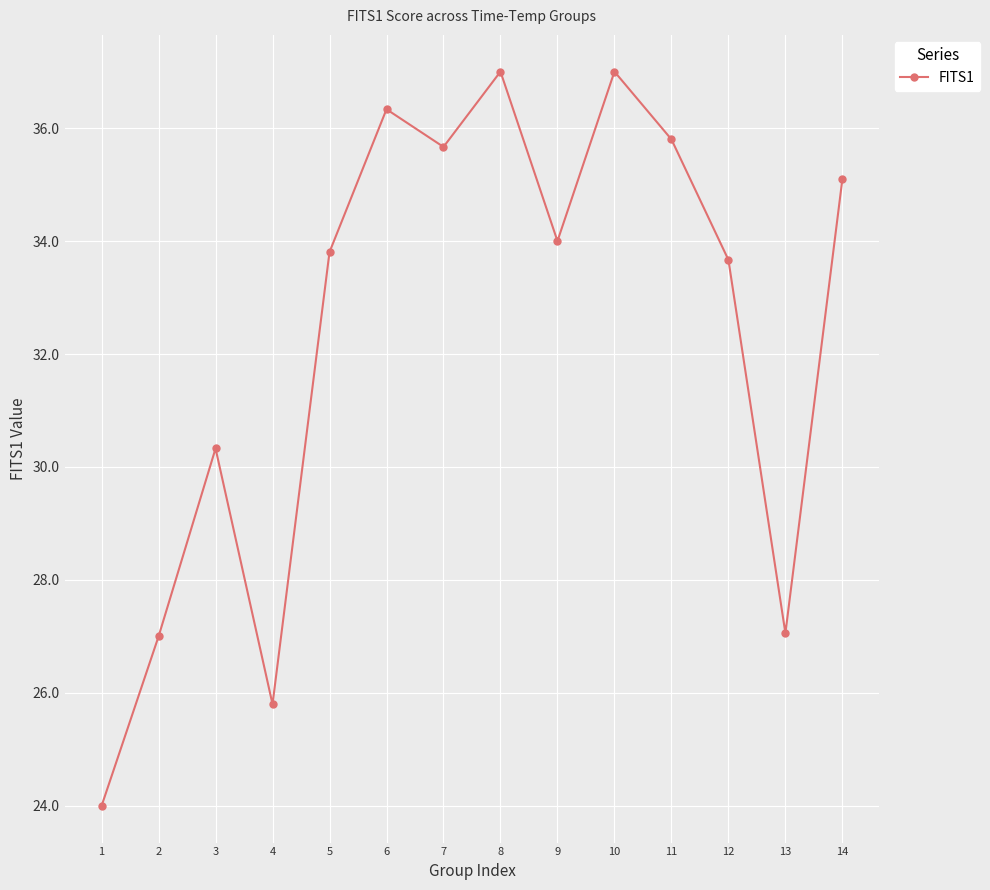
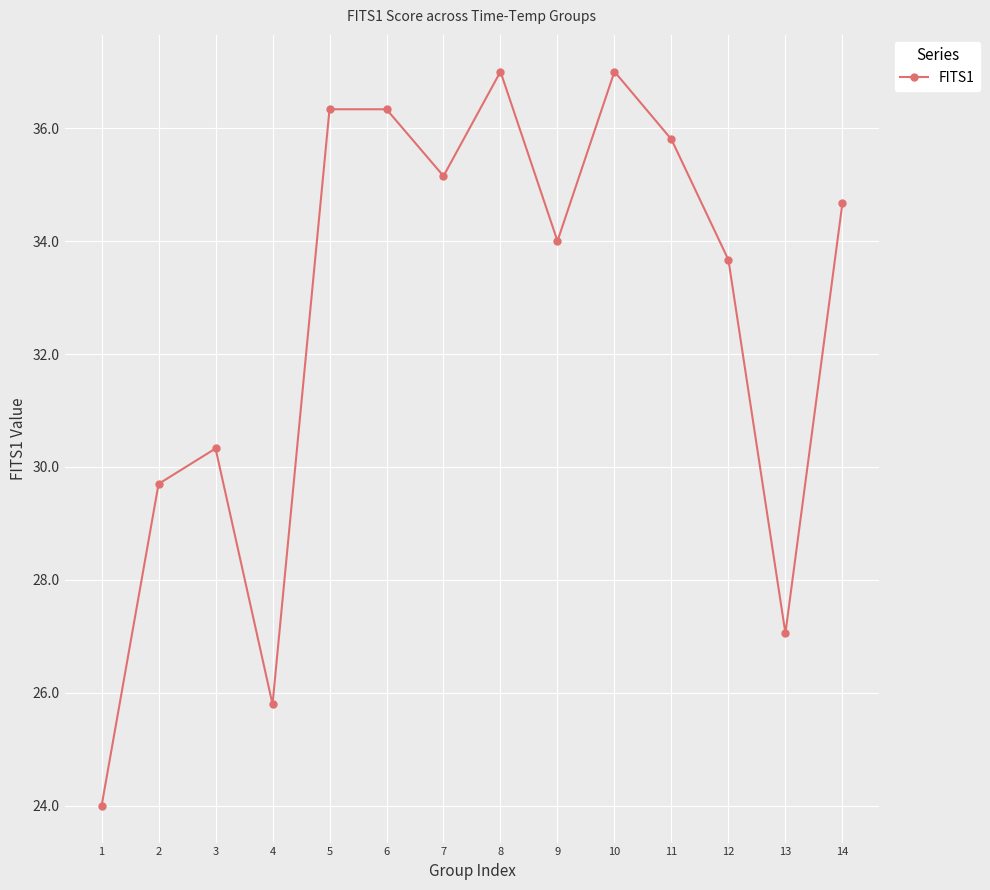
  {
    "1": 24.0,
-   "2": 27.0,
+   "2": 29.7,
    "3": 30.3,
    "4": 25.8,
-   "5": 33.8,
+   "5": 36.3,
    "6": 36.3,
-   "7": 35.7,
+   "7": 35.2,
    "8": 37.0,
    "9": 34.0,
    "10": 37.0,
    "11": 35.8,
    "12": 33.7,
    "13": 27.1,
-   "14": 35.1
+   "14": 34.7
  }
